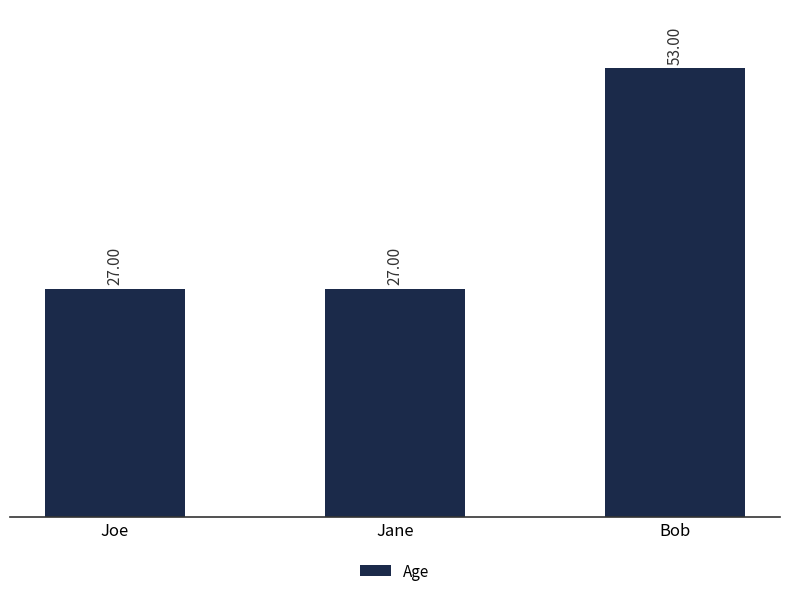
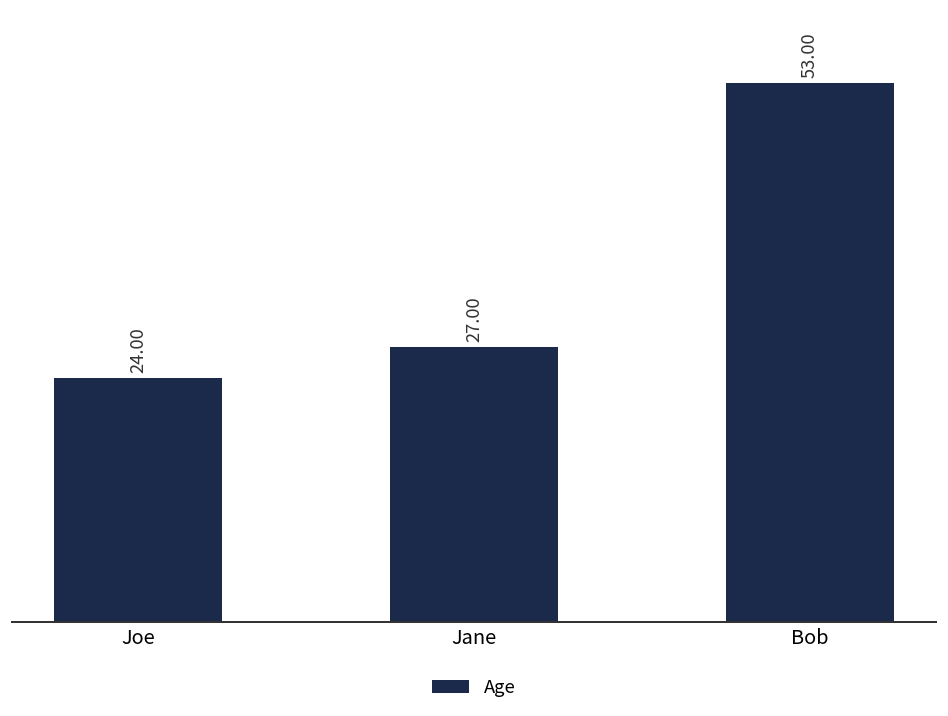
  {
-   "Joe": 27.00,
+   "Joe": 24.00,
    "Jane": 27.00,
    "Bob": 53.00
  }
